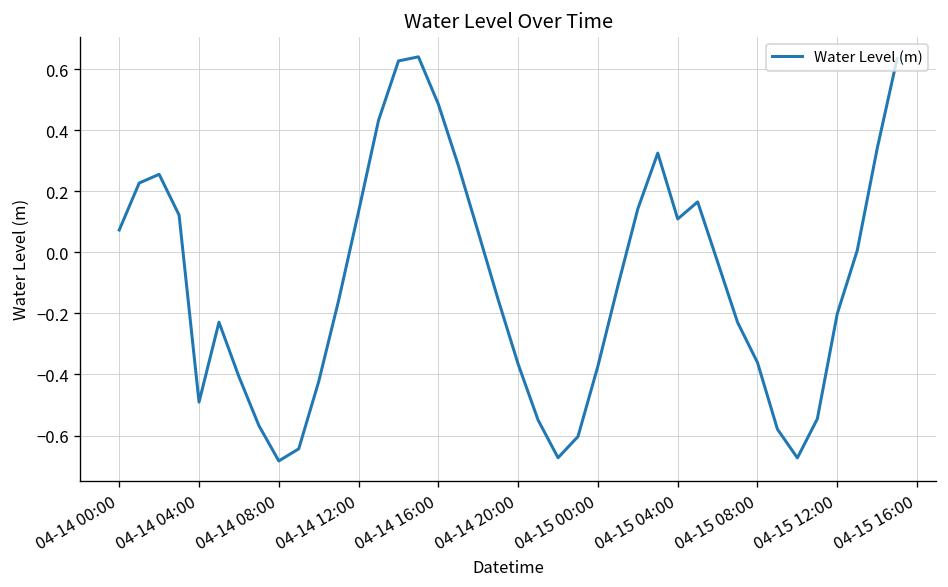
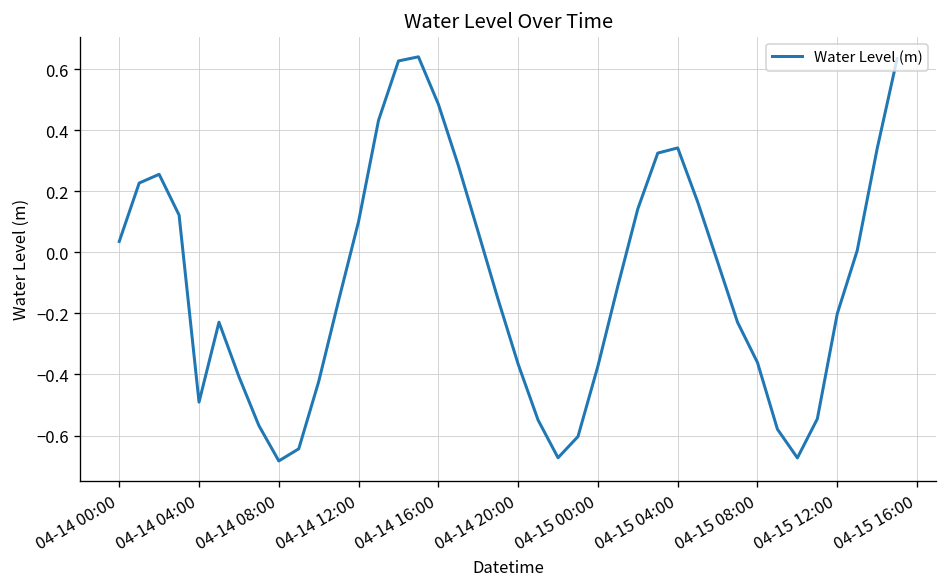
  {
-   "04-14 00:00": 0.07,
+   "04-14 00:00": 0.04,
    "04-14 04:00": -0.49,
    "04-14 08:00": -0.68,
-   "04-14 12:00": 0.13,
+   "04-14 12:00": 0.10,
    "04-14 16:00": 0.49,
    "04-14 20:00": -0.37,
    "04-15 00:00": -0.37,
-   "04-15 04:00": 0.11,
+   "04-15 04:00": 0.34,
    "04-15 08:00": -0.36,
    "04-15 12:00": -0.20
  }
